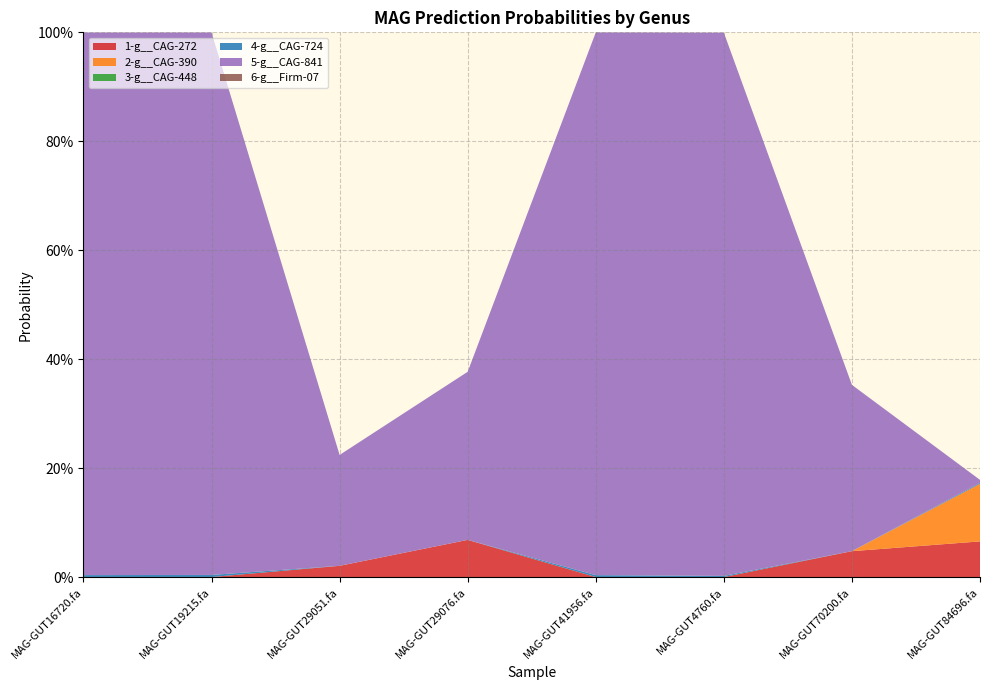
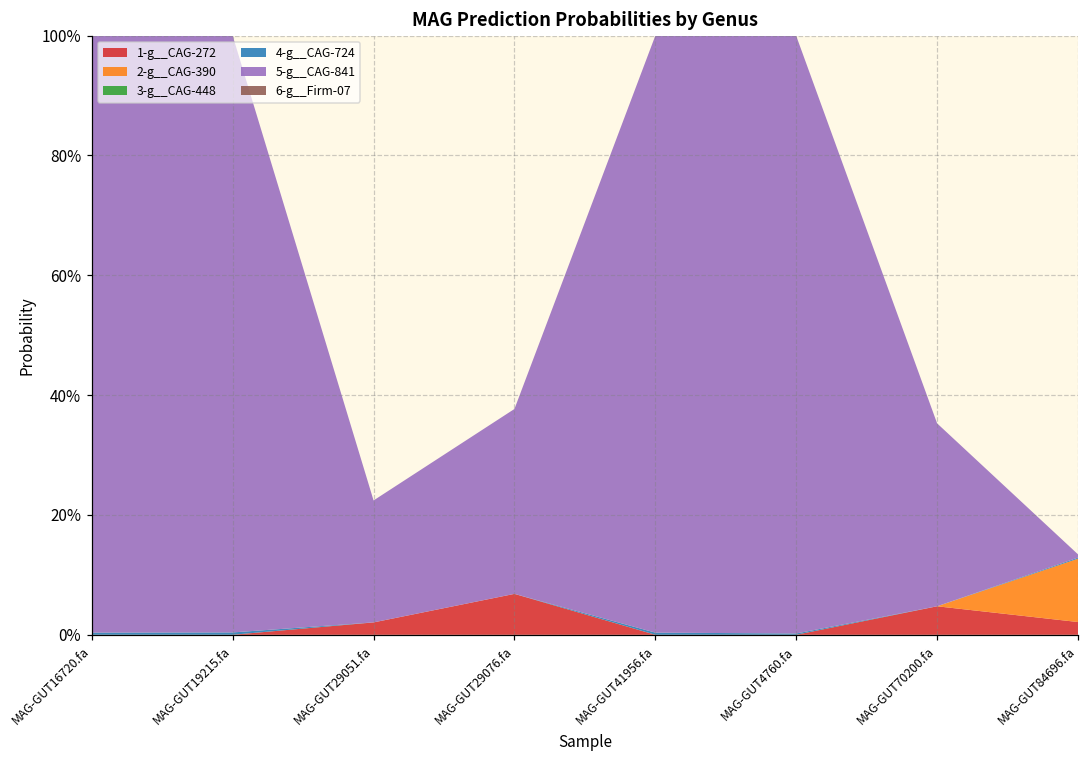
  {
    "1-g__CAG-272": {
-     "MAG-GUT84696.fa": "7%"
+     "MAG-GUT84696.fa": "2%"
    },
    "6-g__Firm-07": {
      "MAG-GUT16720.fa": "100%",
      "MAG-GUT19215.fa": "100%",
      "MAG-GUT29051.fa": "20%",
      "MAG-GUT29076.fa": "31%",
      "MAG-GUT41956.fa": "100%",
      "MAG-GUT4760.fa": "100%",
      "MAG-GUT70200.fa": "31%",
      "MAG-GUT84696.fa": "1%"
    }
  }
